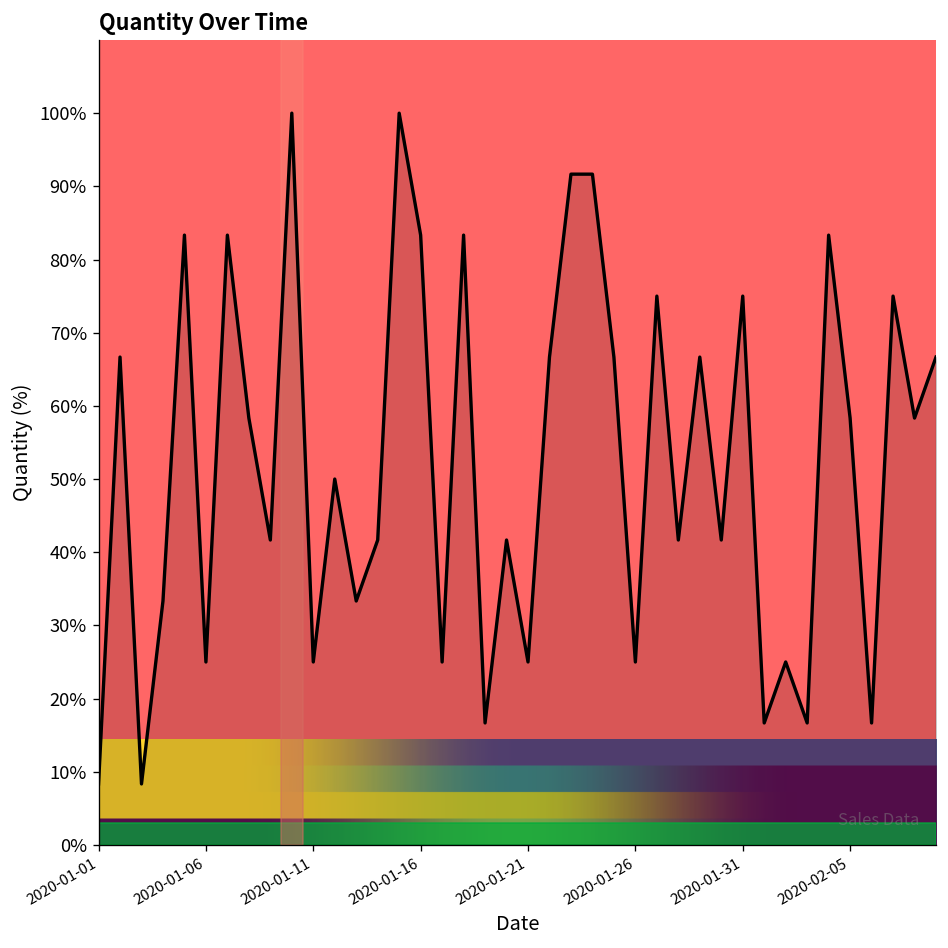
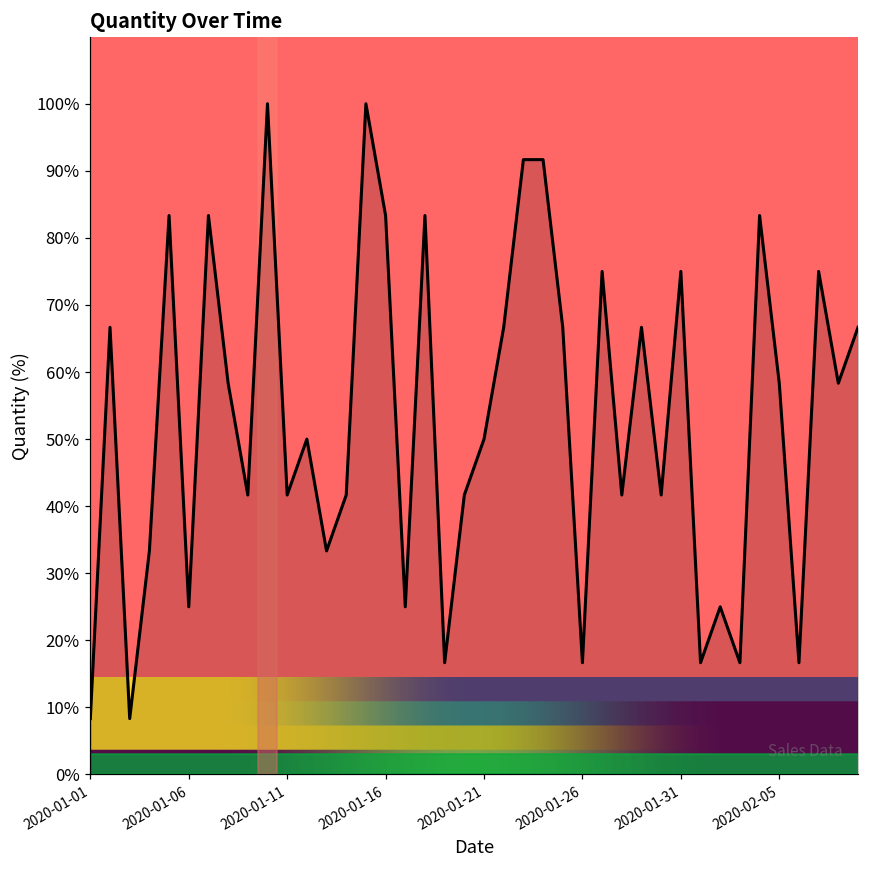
  {
    "2020-01-01": "8%",
    "2020-01-06": "25%",
-   "2020-01-11": "25%",
+   "2020-01-11": "42%",
    "2020-01-16": "83%",
-   "2020-01-21": "25%",
-   "2020-01-26": "25%",
+   "2020-01-21": "50%",
+   "2020-01-26": "17%",
    "2020-01-31": "75%",
    "2020-02-05": "58%"
  }
